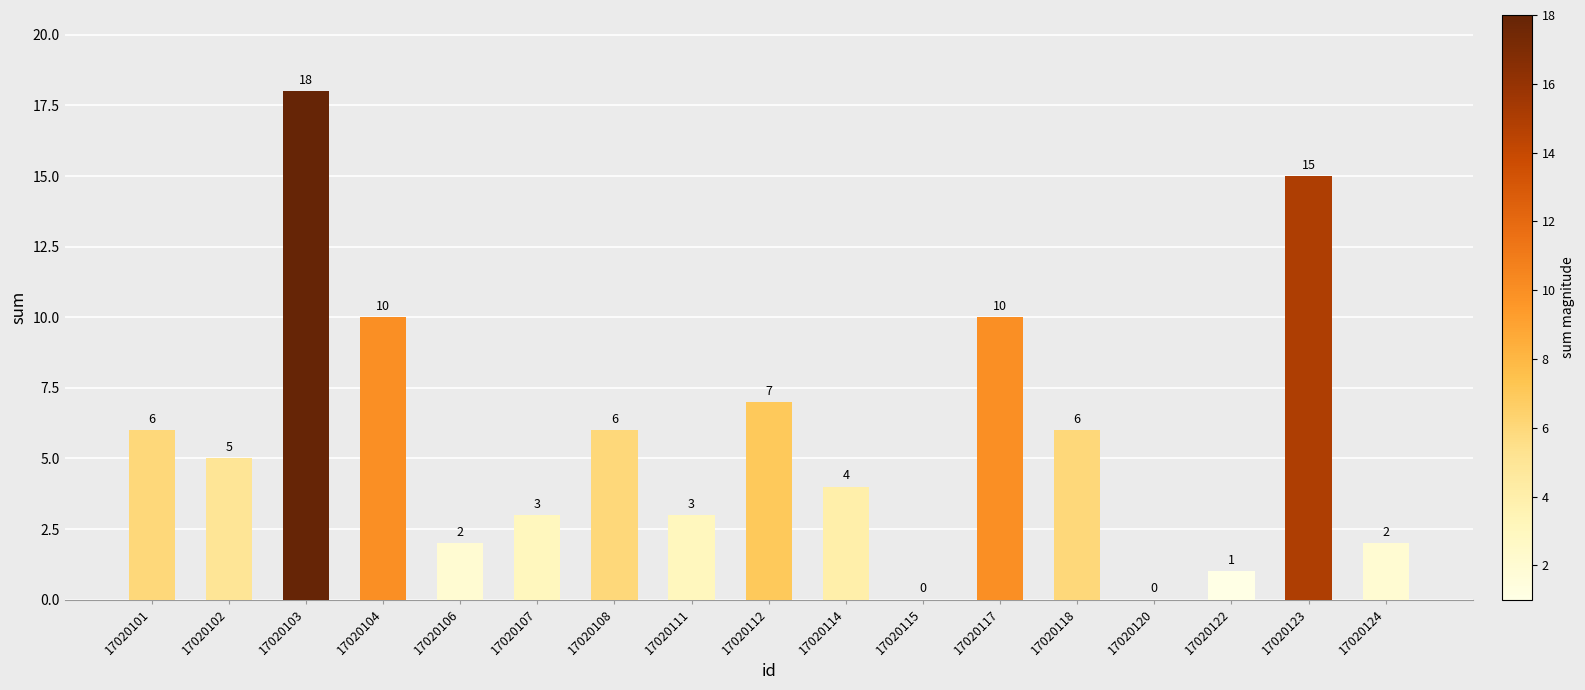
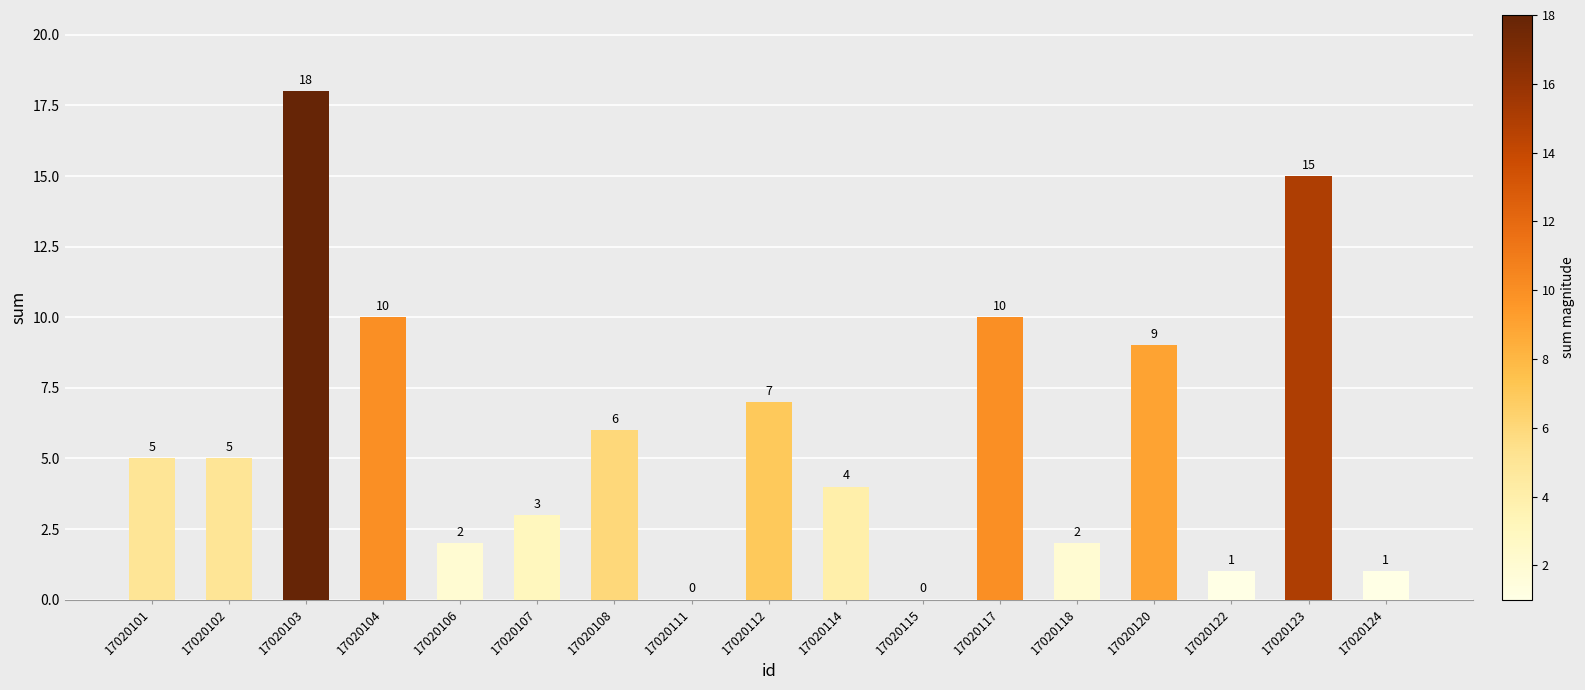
  {
-   "17020101": 6,
+   "17020101": 5,
    "17020102": 5,
    "17020103": 18,
    "17020104": 10,
    "17020106": 2,
    "17020107": 3,
    "17020108": 6,
-   "17020111": 3,
+   "17020111": 0,
    "17020112": 7,
    "17020114": 4,
    "17020115": 0,
    "17020117": 10,
-   "17020118": 6,
-   "17020120": 0,
+   "17020118": 2,
+   "17020120": 9,
    "17020122": 1,
    "17020123": 15,
-   "17020124": 2
+   "17020124": 1
  }
